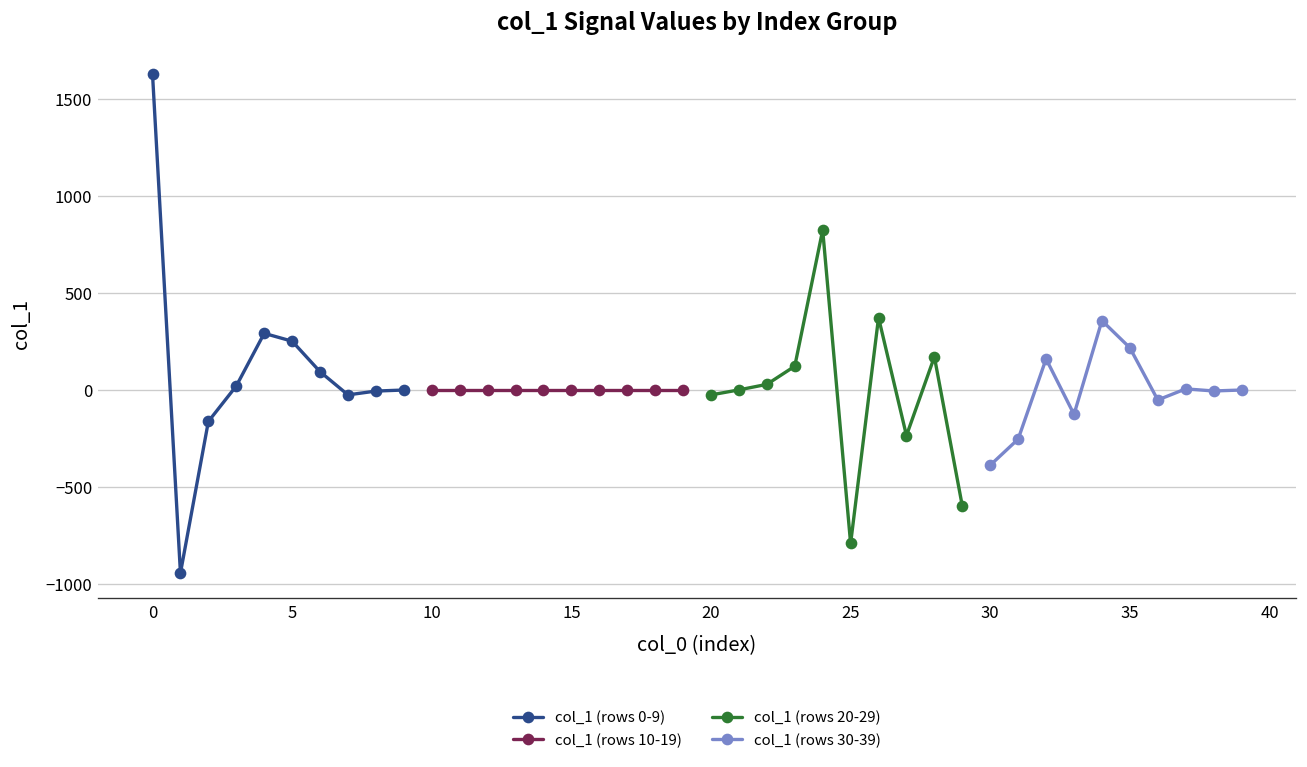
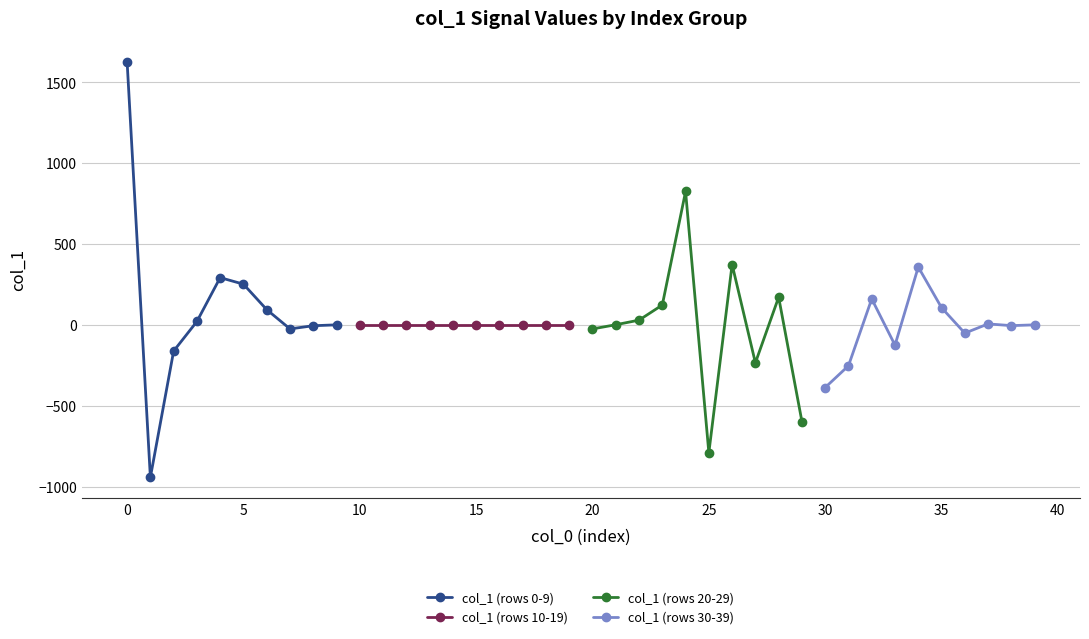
  {
    "col_1 (rows 0-9)": {
      "0": 1630,
      "5": 250
    },
    "col_1 (rows 10-19)": {
      "10": 0,
      "15": 0
    },
    "col_1 (rows 20-29)": {
      "20": -30,
      "25": -790
    },
    "col_1 (rows 30-39)": {
      "30": -390,
-     "35": 220
+     "35": 110
    }
  }
